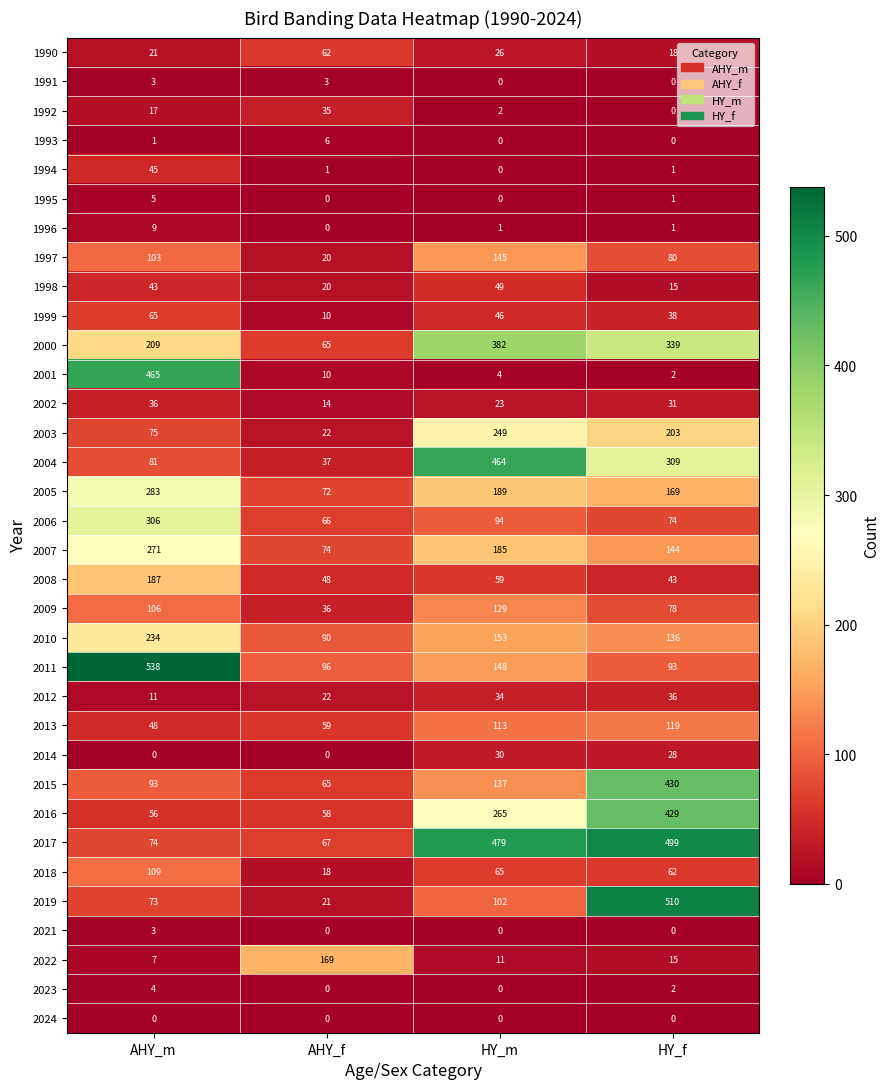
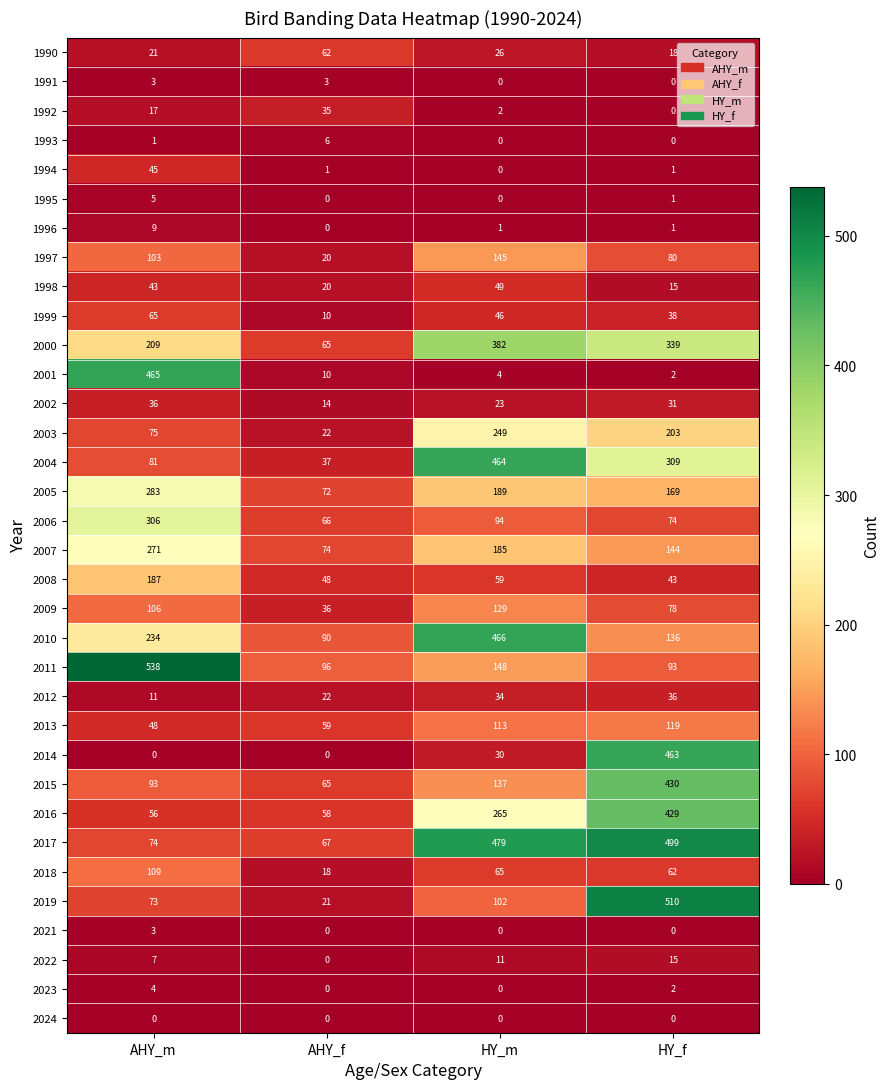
  {
    "1990": {
      "AHY_m": 21,
      "AHY_f": 62,
      "HY_m": 26
    },
    "1991": {
      "AHY_m": 3,
      "AHY_f": 3,
      "HY_m": 0,
      "HY_f": 0
    },
    "1992": {
      "AHY_m": 17,
      "AHY_f": 35,
      "HY_m": 2,
      "HY_f": 0
    },
    "1993": {
      "AHY_m": 1,
      "AHY_f": 6,
      "HY_m": 0,
      "HY_f": 0
    },
    "1994": {
      "AHY_m": 45,
      "AHY_f": 1,
      "HY_m": 0,
      "HY_f": 1
    },
    "1995": {
      "AHY_m": 5,
      "AHY_f": 0,
      "HY_m": 0,
      "HY_f": 1
    },
    "1996": {
      "AHY_m": 9,
      "AHY_f": 0,
      "HY_m": 1,
      "HY_f": 1
    },
    "1997": {
      "AHY_m": 103,
      "AHY_f": 20,
      "HY_m": 145,
      "HY_f": 80
    },
    "1998": {
      "AHY_m": 43,
      "AHY_f": 20,
      "HY_m": 49,
      "HY_f": 15
    },
    "1999": {
      "AHY_m": 65,
      "AHY_f": 10,
      "HY_m": 46,
      "HY_f": 38
    },
    "2000": {
      "AHY_m": 209,
      "AHY_f": 65,
      "HY_m": 382,
      "HY_f": 339
    },
    "2001": {
      "AHY_m": 465,
      "AHY_f": 10,
      "HY_m": 4,
      "HY_f": 2
    },
    "2002": {
      "AHY_m": 36,
      "AHY_f": 14,
      "HY_m": 23,
      "HY_f": 31
    },
    "2003": {
      "AHY_m": 75,
      "AHY_f": 22,
      "HY_m": 249,
      "HY_f": 203
    },
    "2004": {
      "AHY_m": 81,
      "AHY_f": 37,
      "HY_m": 464,
      "HY_f": 309
    },
    "2005": {
      "AHY_m": 283,
      "AHY_f": 72,
      "HY_m": 189,
      "HY_f": 169
    },
    "2006": {
      "AHY_m": 306,
      "AHY_f": 66,
      "HY_m": 94,
      "HY_f": 74
    },
    "2007": {
      "AHY_m": 271,
      "AHY_f": 74,
      "HY_m": 185,
      "HY_f": 144
    },
    "2008": {
      "AHY_m": 187,
      "AHY_f": 48,
      "HY_m": 59,
      "HY_f": 43
    },
    "2009": {
      "AHY_m": 106,
      "AHY_f": 36,
      "HY_m": 129,
      "HY_f": 78
    },
    "2010": {
      "AHY_m": 234,
      "AHY_f": 90,
-     "HY_m": 153,
+     "HY_m": 466,
      "HY_f": 136
    },
    "2011": {
      "AHY_m": 538,
      "AHY_f": 96,
      "HY_m": 148,
      "HY_f": 93
    },
    "2012": {
      "AHY_m": 11,
      "AHY_f": 22,
      "HY_m": 34,
      "HY_f": 36
    },
    "2013": {
      "AHY_m": 48,
      "AHY_f": 59,
      "HY_m": 113,
      "HY_f": 119
    },
    "2014": {
      "AHY_m": 0,
      "AHY_f": 0,
      "HY_m": 30,
-     "HY_f": 28
+     "HY_f": 463
    },
    "2015": {
      "AHY_m": 93,
      "AHY_f": 65,
      "HY_m": 137,
      "HY_f": 430
    },
    "2016": {
      "AHY_m": 56,
      "AHY_f": 58,
      "HY_m": 265,
      "HY_f": 429
    },
    "2017": {
      "AHY_m": 74,
      "AHY_f": 67,
      "HY_m": 479,
      "HY_f": 499
    },
    "2018": {
      "AHY_m": 109,
      "AHY_f": 18,
      "HY_m": 65,
      "HY_f": 62
    },
    "2019": {
      "AHY_m": 73,
      "AHY_f": 21,
      "HY_m": 102,
      "HY_f": 510
    },
    "2021": {
      "AHY_m": 3,
      "AHY_f": 0,
      "HY_m": 0,
      "HY_f": 0
    },
    "2022": {
      "AHY_m": 7,
-     "AHY_f": 169,
+     "AHY_f": 0,
      "HY_m": 11,
      "HY_f": 15
    },
    "2023": {
      "AHY_m": 4,
      "AHY_f": 0,
      "HY_m": 0,
      "HY_f": 2
    },
    "2024": {
      "AHY_m": 0,
      "AHY_f": 0,
      "HY_m": 0,
      "HY_f": 0
    }
  }
